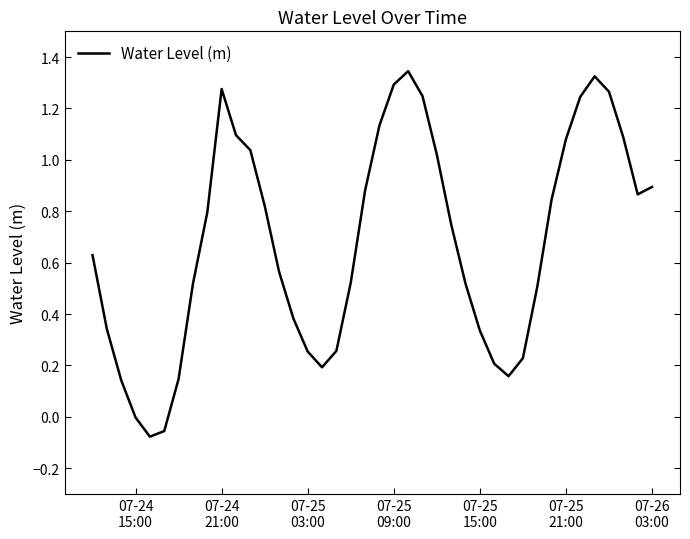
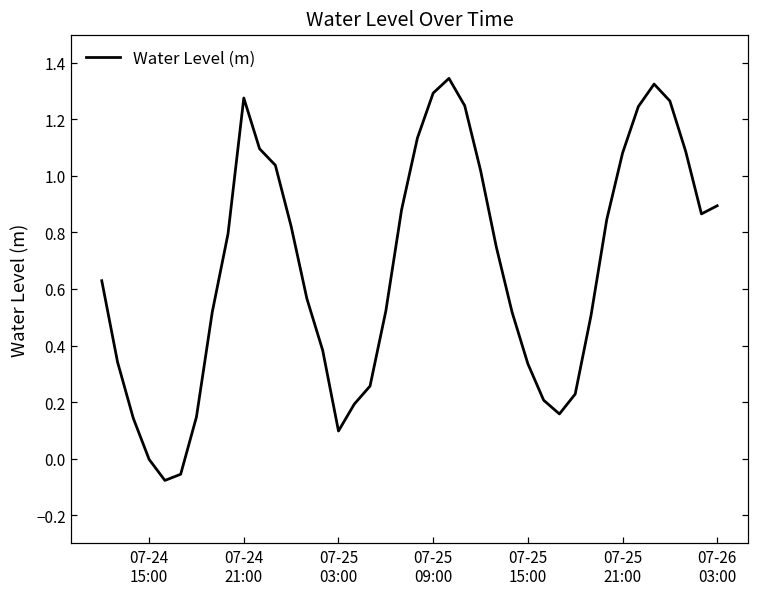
  {
    "07-24 15:00": 0.00,
    "07-24 21:00": 1.28,
-   "07-25 03:00": 0.25,
+   "07-25 03:00": 0.10,
    "07-25 09:00": 1.29,
    "07-25 15:00": 0.34,
    "07-25 21:00": 1.08,
    "07-26 03:00": 0.89
  }
